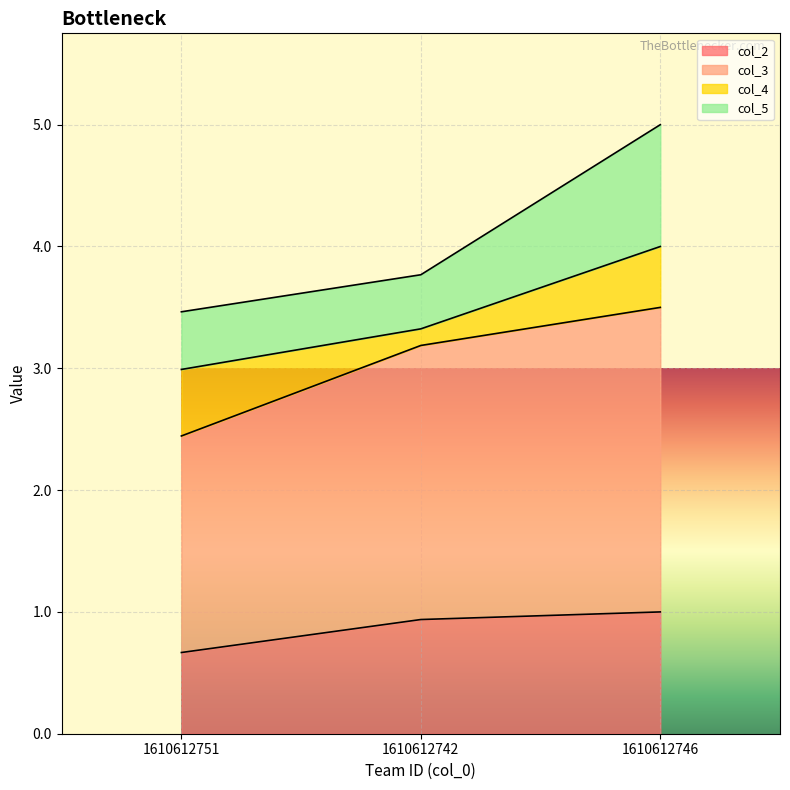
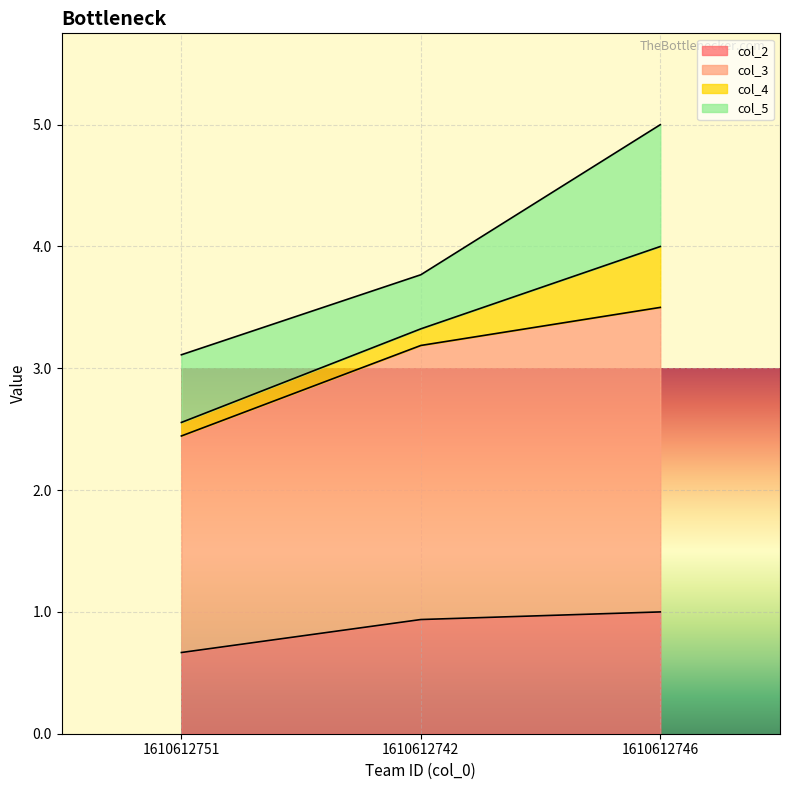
  {
    "col_4": {
-     "1610612751": 0.55,
+     "1610612751": 0.11,
      "1610612742": 0.14,
      "1610612746": 0.50
    },
    "col_5": {
-     "1610612751": 0.47,
+     "1610612751": 0.56,
      "1610612742": 0.44,
      "1610612746": 1.00
    }
  }
